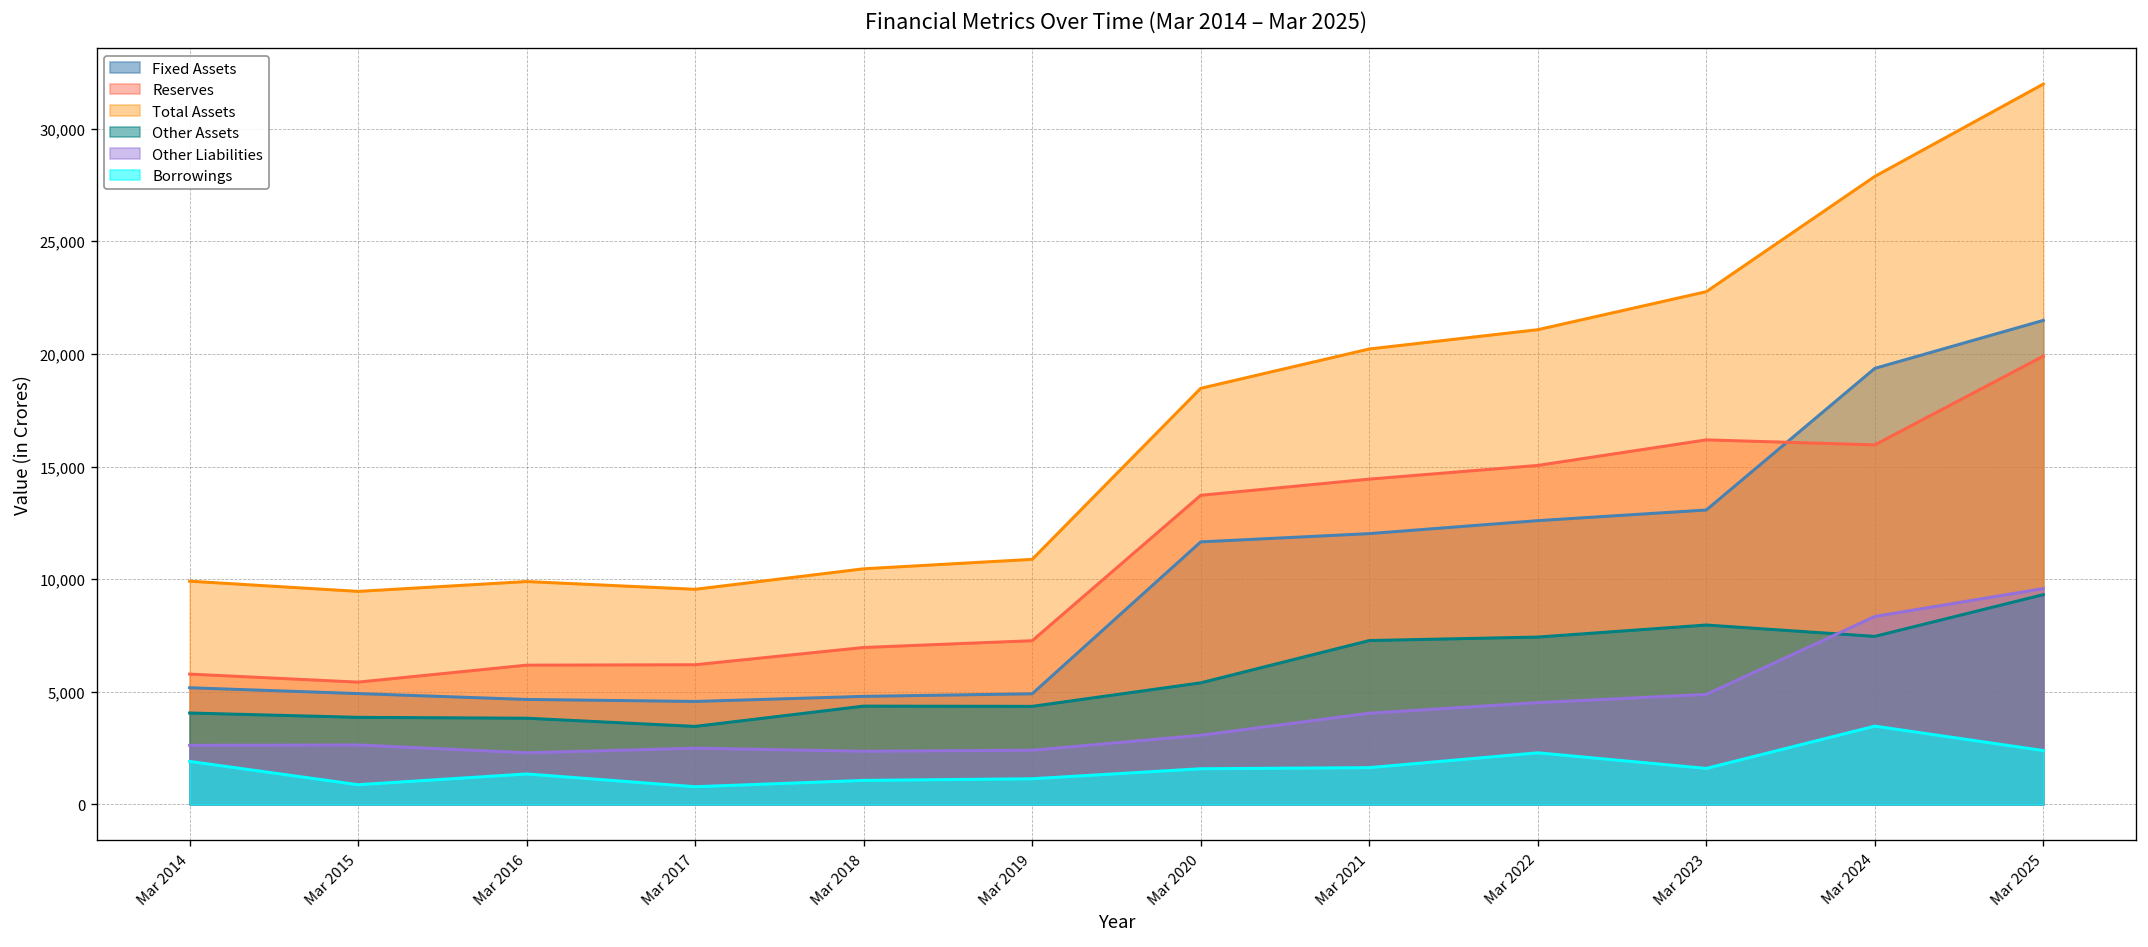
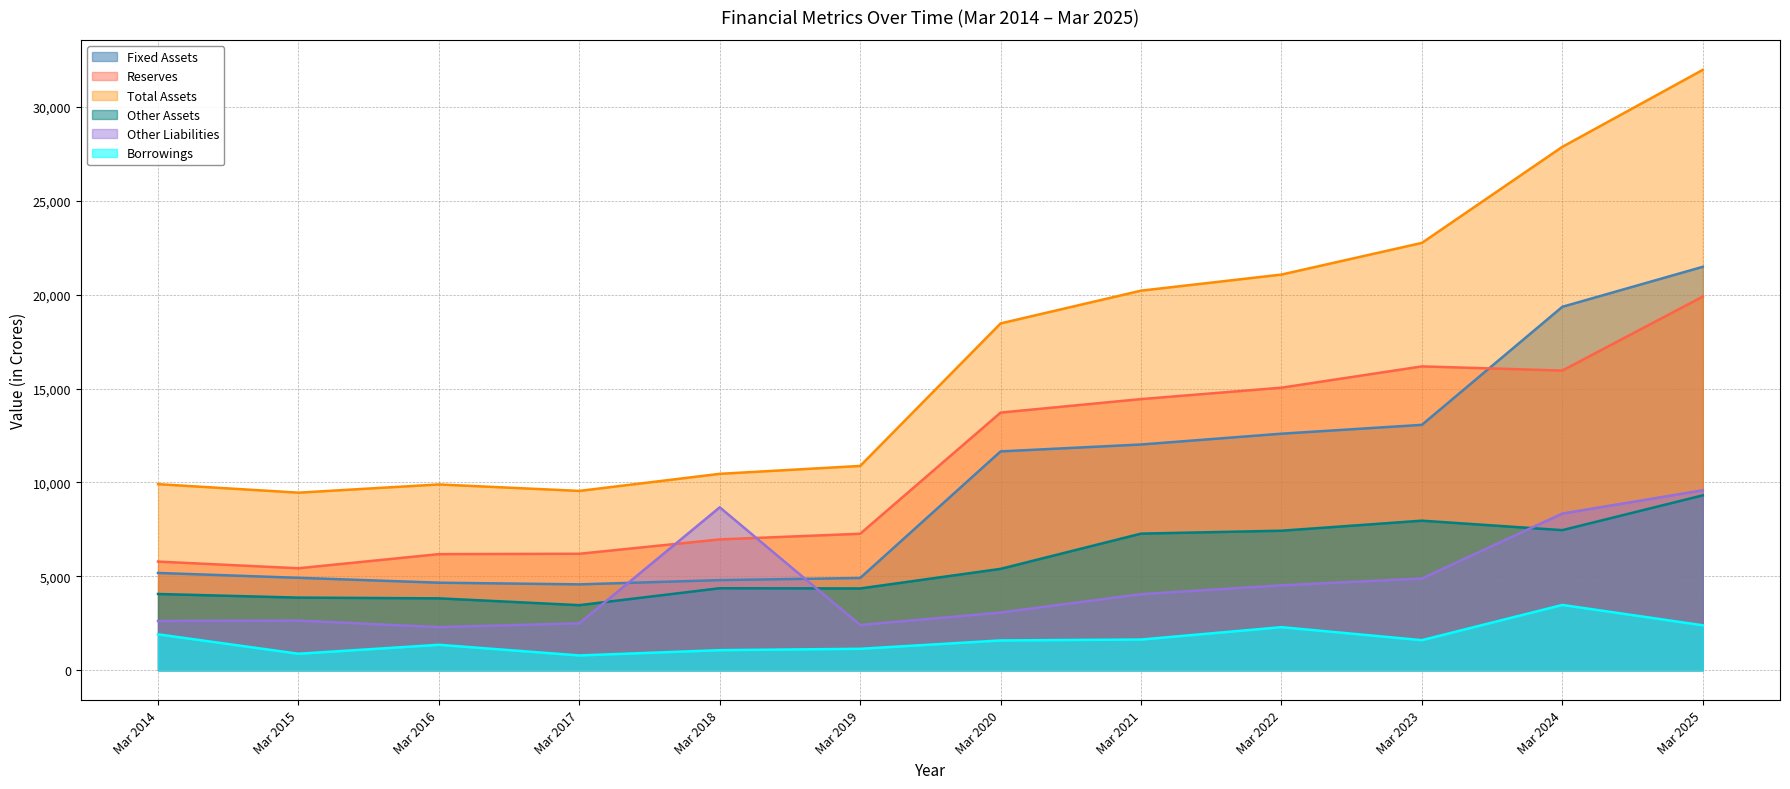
  {
    "Other Liabilities": {
      "Mar 2014": "2,600",
      "Mar 2015": "2,600",
      "Mar 2016": "2,300",
      "Mar 2017": "2,500",
-     "Mar 2018": "2,400",
+     "Mar 2018": "8,700",
      "Mar 2019": "2,400",
      "Mar 2020": "3,100",
      "Mar 2021": "4,100",
      "Mar 2022": "4,500",
      "Mar 2023": "4,900",
      "Mar 2024": "8,300",
      "Mar 2025": "9,600"
    },
    "Borrowings": {
      "Mar 2014": "1,900",
      "Mar 2015": "900",
      "Mar 2016": "1,400",
      "Mar 2017": "800",
      "Mar 2018": "1,100",
      "Mar 2019": "1,100",
      "Mar 2020": "1,600",
      "Mar 2021": "1,600",
      "Mar 2022": "2,300",
      "Mar 2023": "1,600",
      "Mar 2024": "3,500",
      "Mar 2025": "2,400"
    }
  }
